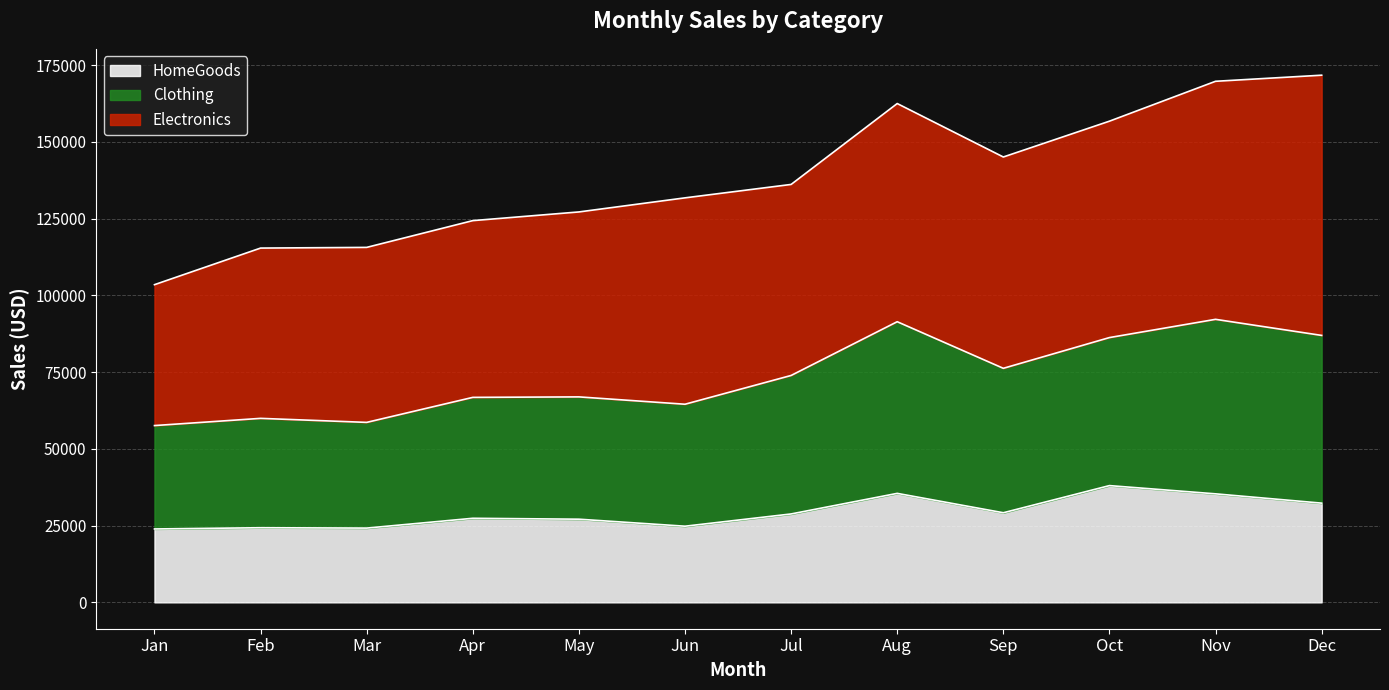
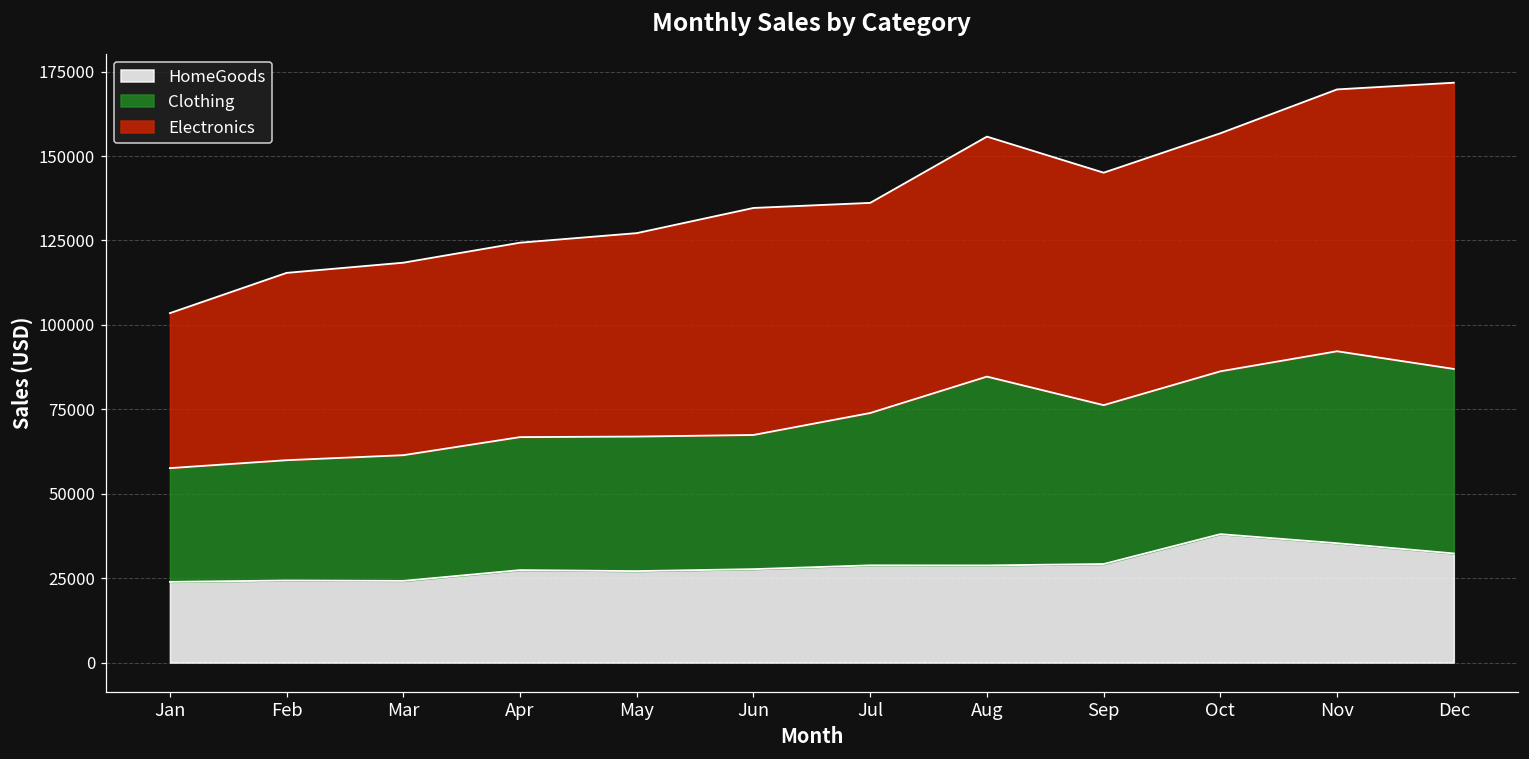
  {
    "HomeGoods": {
      "Jan": 24000,
      "Feb": 24000,
      "Mar": 24000,
      "Apr": 27000,
      "May": 27000,
-     "Jun": 25000,
+     "Jun": 28000,
      "Jul": 29000,
-     "Aug": 36000,
+     "Aug": 29000,
      "Sep": 29000,
      "Oct": 38000,
      "Nov": 35000,
      "Dec": 32000
    },
    "Clothing": {
      "Jan": 34000,
      "Feb": 36000,
-     "Mar": 34000,
+     "Mar": 37000,
      "Apr": 39000,
      "May": 40000,
      "Jun": 40000,
      "Jul": 45000,
      "Aug": 56000,
      "Sep": 47000,
      "Oct": 48000,
      "Nov": 57000,
      "Dec": 55000
    },
    "Electronics": {
      "Jan": 46000,
      "Feb": 55000,
      "Mar": 57000,
      "Apr": 58000,
      "May": 60000,
      "Jun": 67000,
      "Jul": 62000,
      "Aug": 71000,
      "Sep": 69000,
      "Oct": 70000,
      "Nov": 78000,
      "Dec": 85000
    }
  }
